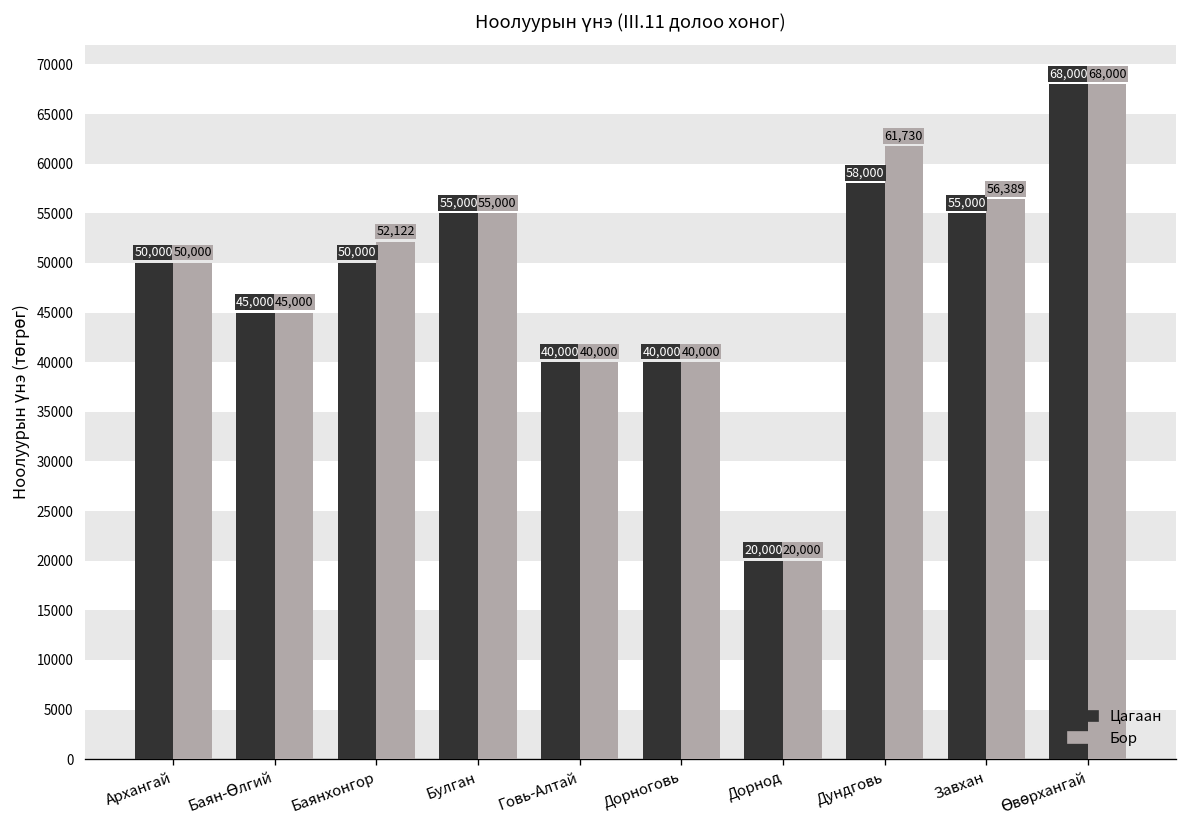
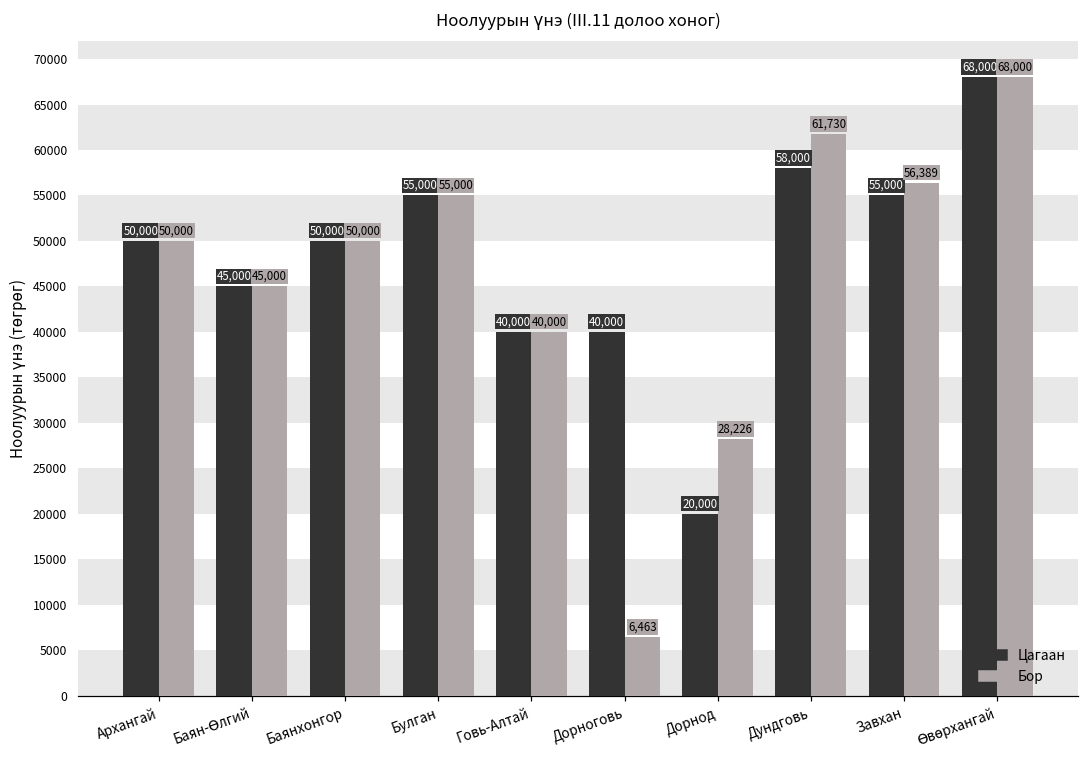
  {
    "Бор": {
-     "Баянхонгор": "52,122",
-     "Дорноговь": "40,000",
-     "Дорнод": "20,000"
+     "Баянхонгор": "50,000",
+     "Дорноговь": "6,463",
+     "Дорнод": "28,226"
    }
  }
